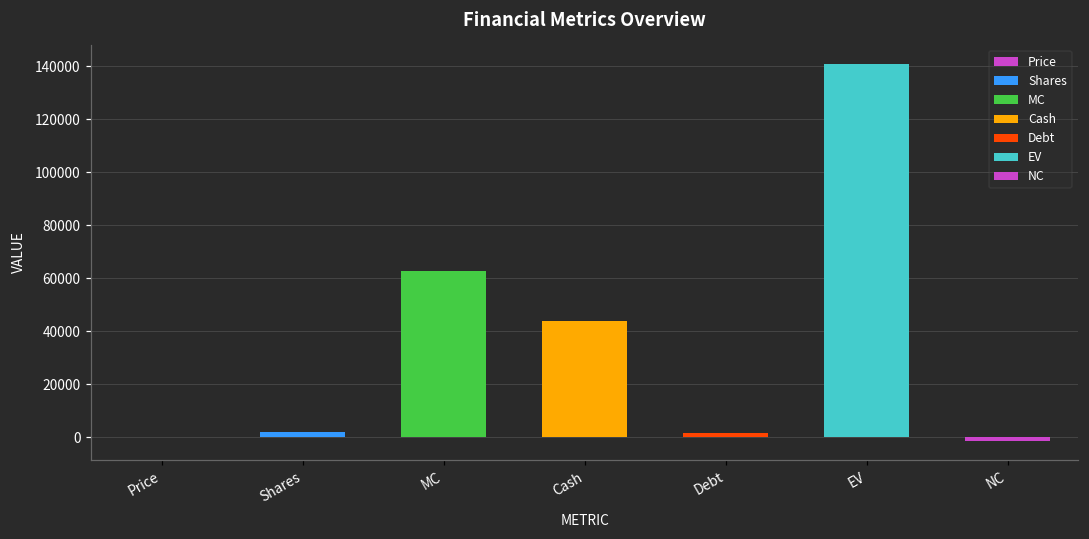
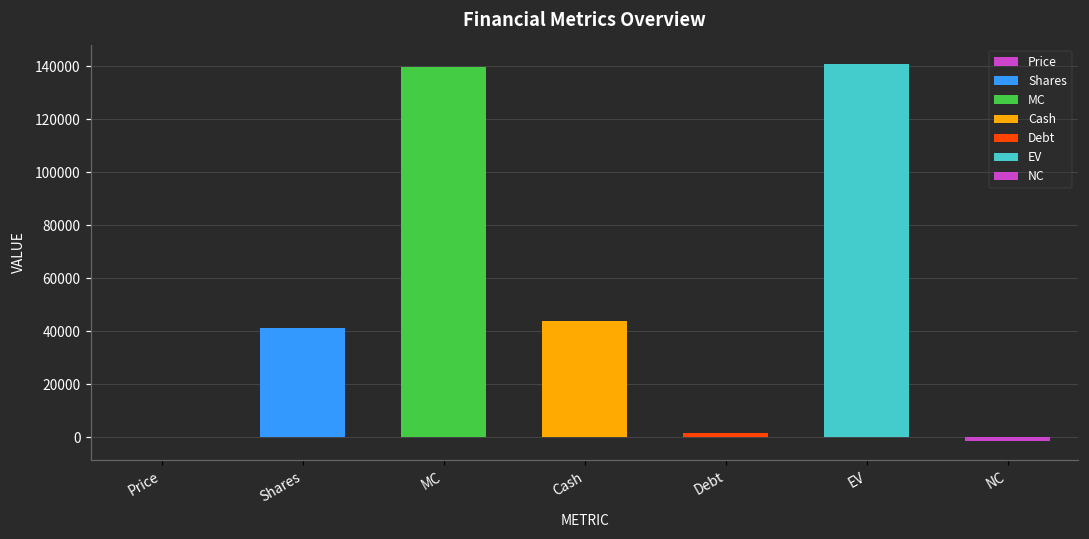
  {
-   "Shares": 2000,
-   "MC": 63000,
+   "Shares": 41000,
+   "MC": 140000,
    "Cash": 44000,
    "Debt": 2000,
    "EV": 141000,
    "NC": -1000
  }
